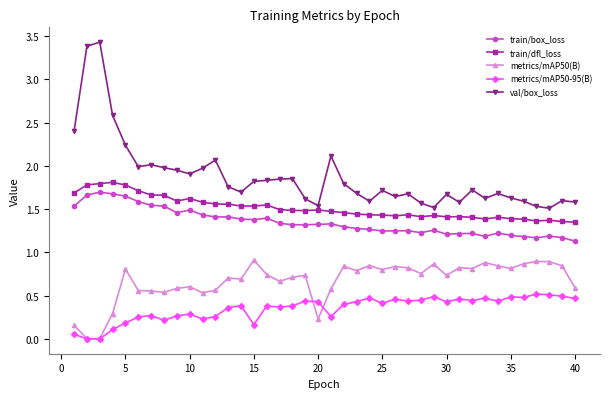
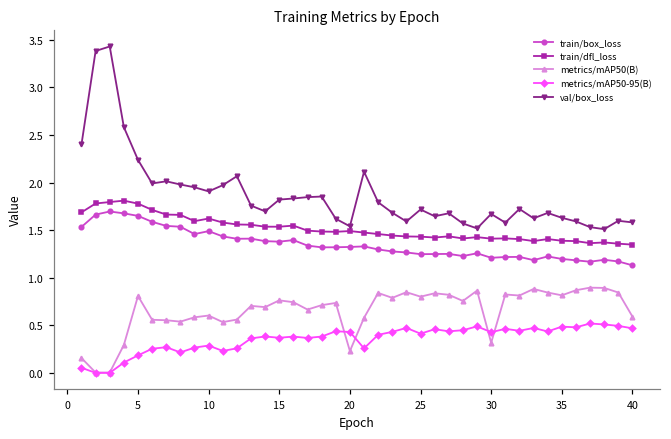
  {
    "metrics/mAP50(B)": {
      "5": 0.8,
      "10": 0.6,
-     "15": 0.9,
+     "15": 0.8,
      "20": 0.2,
      "25": 0.8,
-     "30": 0.7,
+     "30": 0.3,
      "35": 0.8,
      "40": 0.6
    },
    "metrics/mAP50-95(B)": {
      "5": 0.2,
      "10": 0.3,
-     "15": 0.2,
+     "15": 0.4,
      "20": 0.4,
      "25": 0.4,
      "30": 0.4,
      "35": 0.5,
      "40": 0.5
    }
  }
